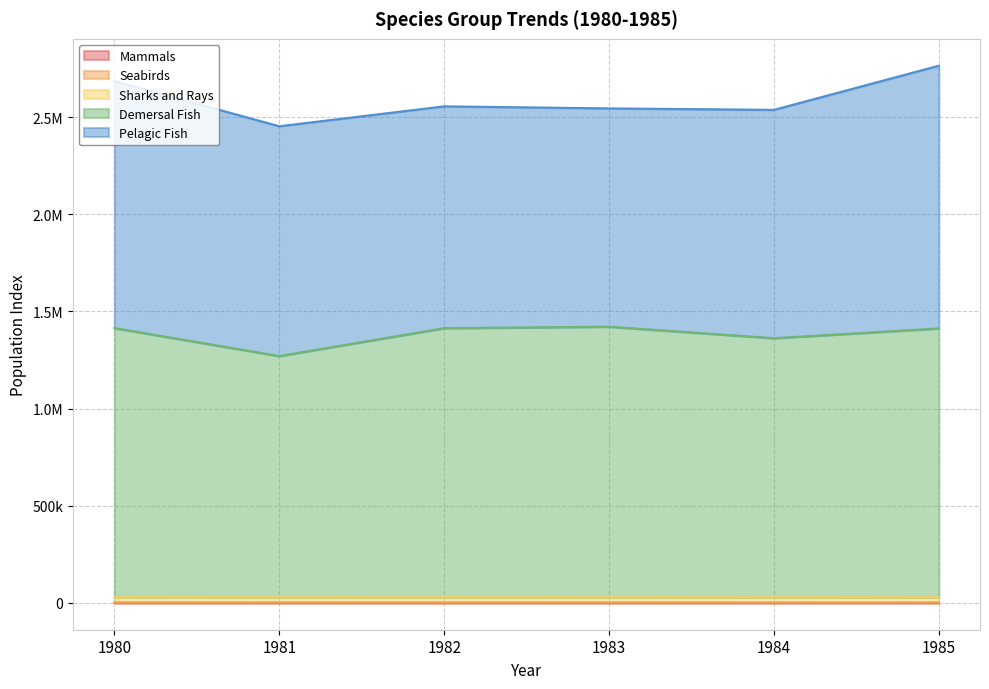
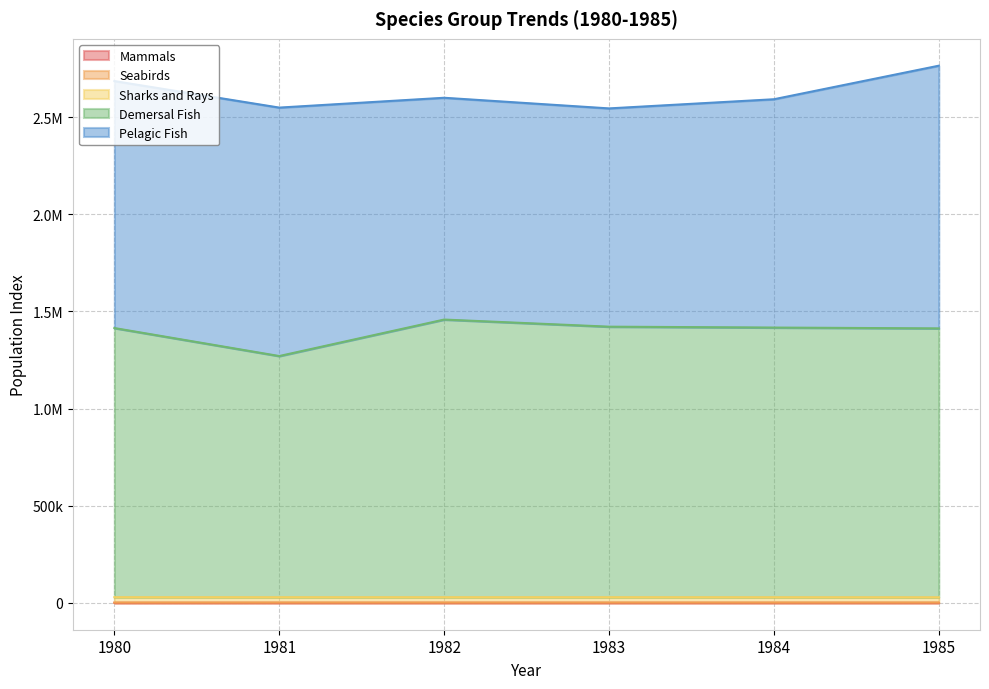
  {
    "Demersal Fish": {
      "1980": 1390000,
      "1981": 1240000,
-     "1982": 1390000,
+     "1982": 1430000,
      "1983": 1390000,
-     "1984": 1330000,
+     "1984": 1390000,
      "1985": 1380000
    },
    "Pelagic Fish": {
-     "1981": 1180000,
+     "1981": 1280000,
      "1982": 1140000,
      "1983": 1120000,
      "1984": 1180000,
      "1985": 1350000
    }
  }
